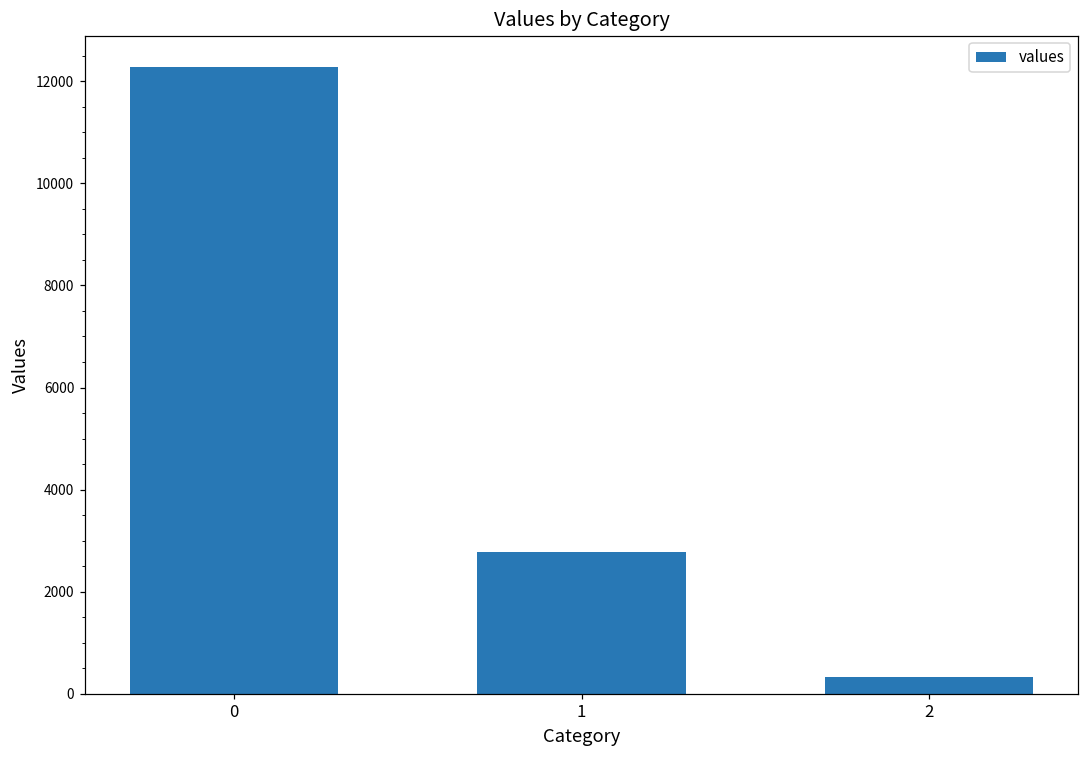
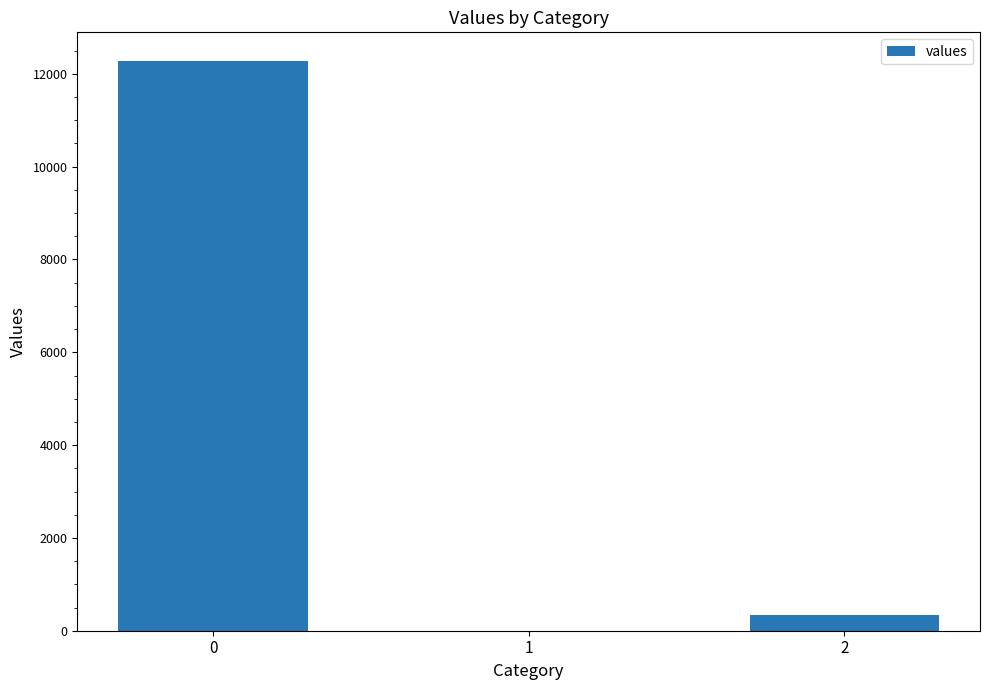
  {
    "0": 12300,
-   "1": 2800,
+   "1": 0,
    "2": 300
  }
